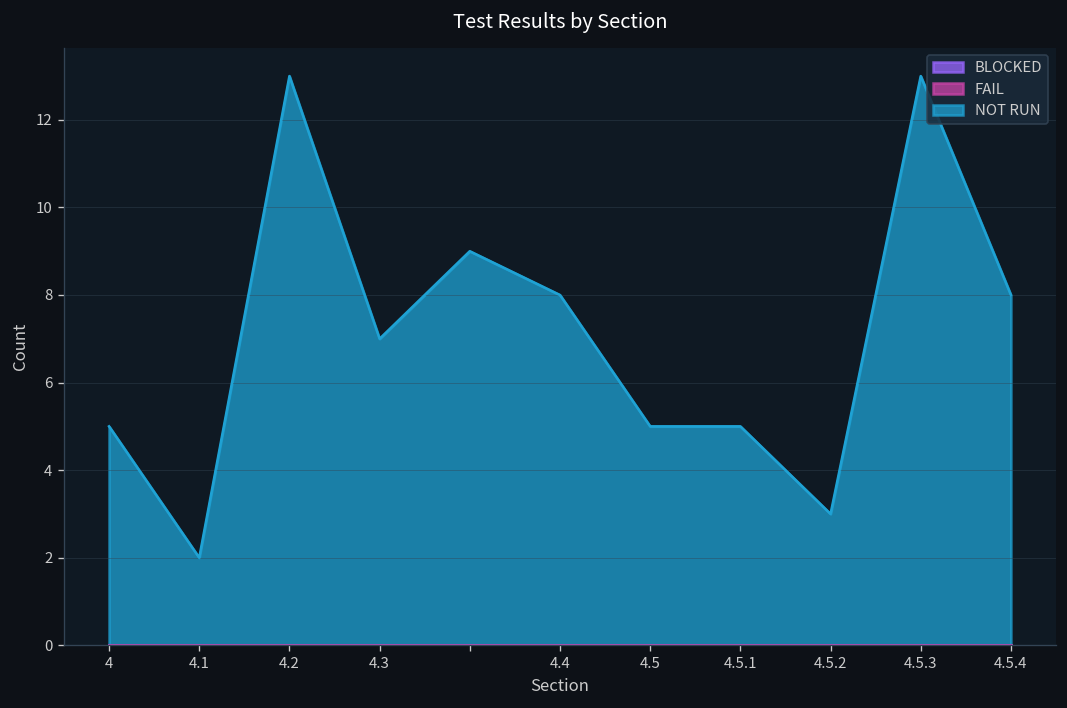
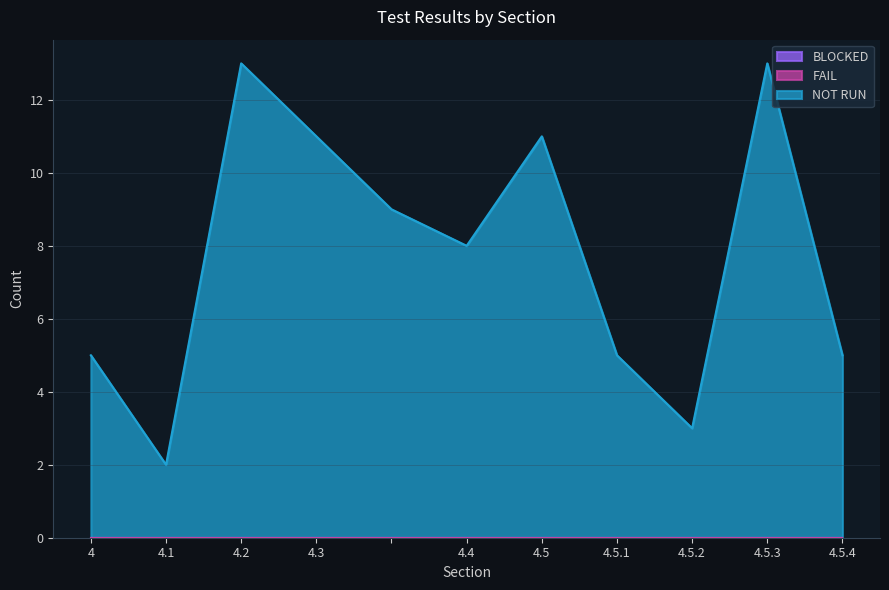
  {
    "FAIL": {
      "4": 0,
      "4.1": 0,
      "4.2": 0,
      "4.3": 0,
      "4.4": 0,
      "4.5": 0,
      "4.5.1": 0,
      "4.5.2": 0,
      "4.5.3": 0,
      "4.5.4": 0
    },
    "NOT RUN": {
      "4": 5,
      "4.1": 2,
      "4.2": 13,
-     "4.3": 7,
+     "4.3": 11,
      "4.4": 8,
-     "4.5": 5,
+     "4.5": 11,
      "4.5.1": 5,
      "4.5.2": 3,
      "4.5.3": 13,
-     "4.5.4": 8
+     "4.5.4": 5
    }
  }
